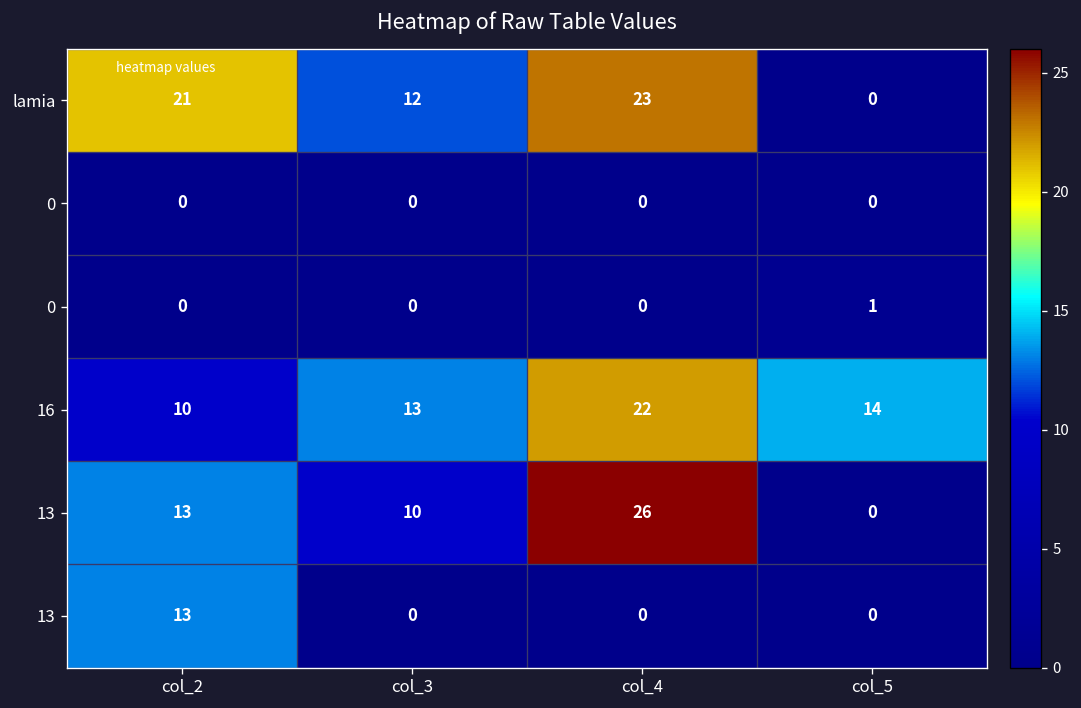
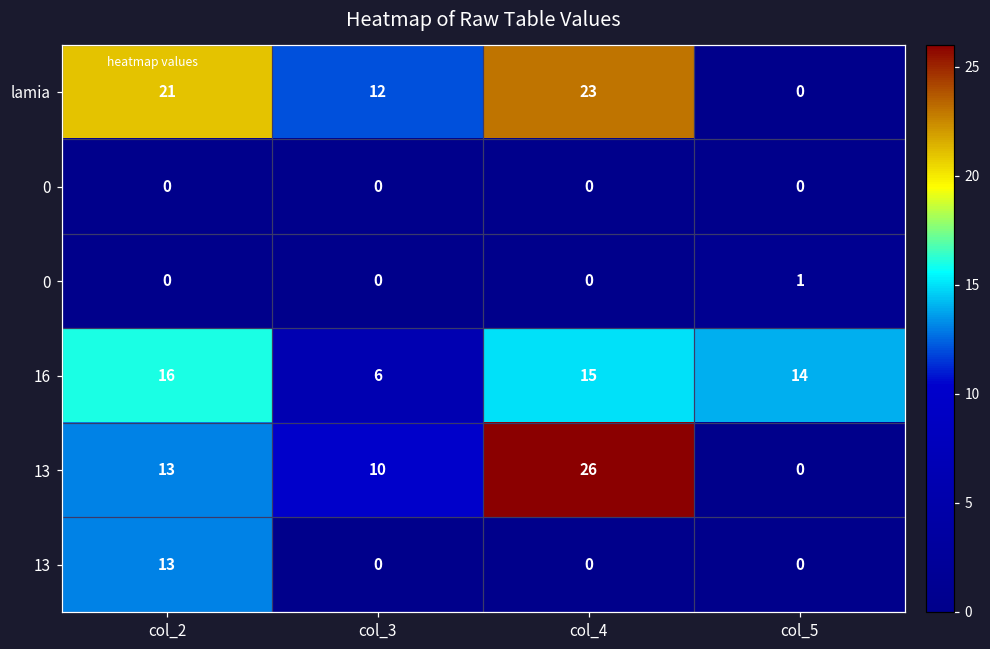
  {
    "lamia": {
      "col_2": 21,
      "col_3": 12,
      "col_4": 23,
      "col_5": 0
    },
    "16": {
-     "col_2": 10,
-     "col_3": 13,
-     "col_4": 22,
+     "col_2": 16,
+     "col_3": 6,
+     "col_4": 15,
      "col_5": 14
    }
  }
